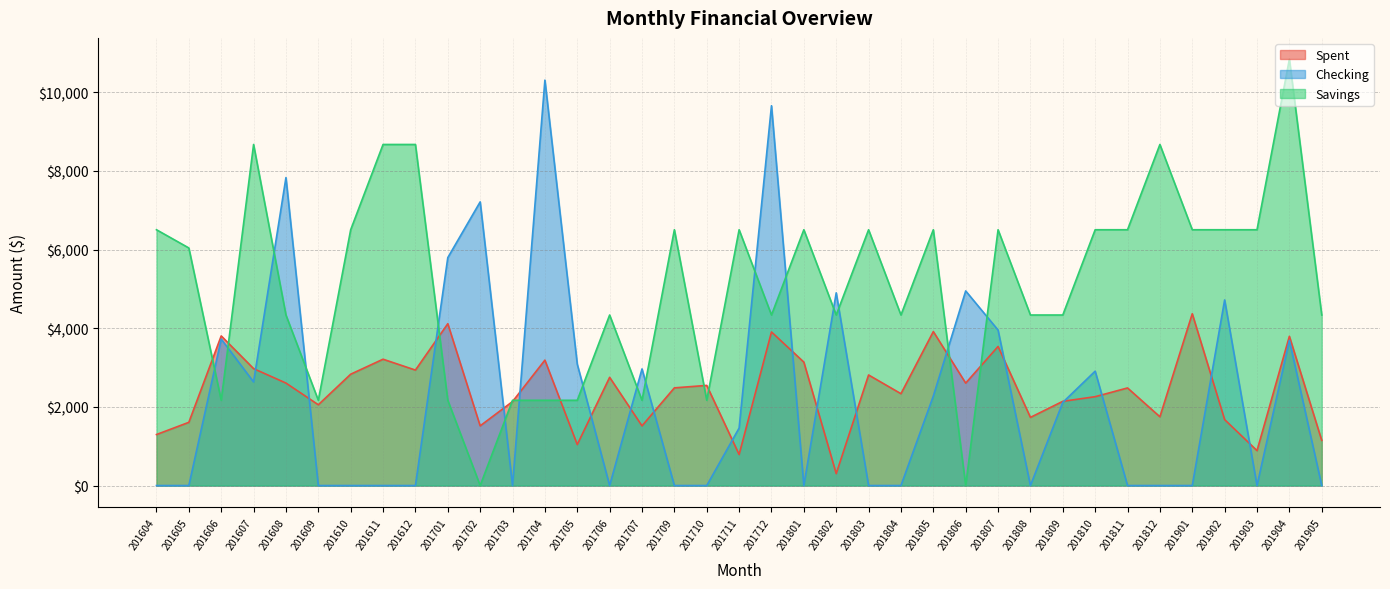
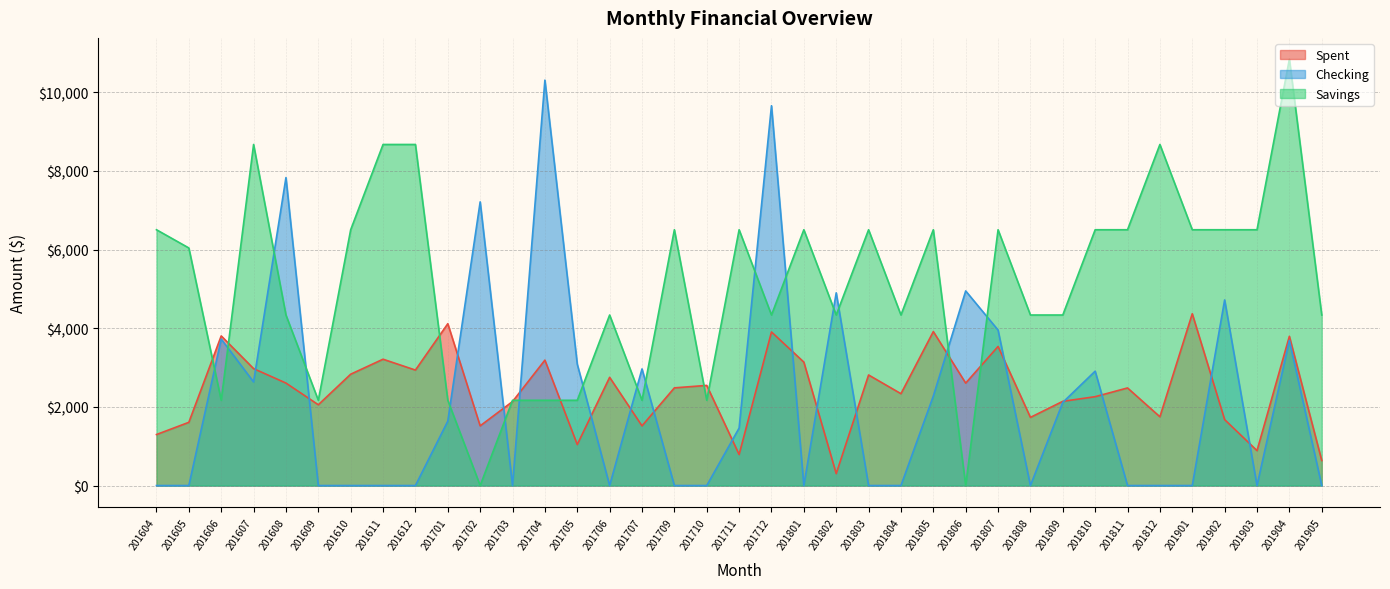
  {
    "Spent": {
      "201604": "$1,300",
      "201605": "$1,600",
      "201606": "$3,800",
      "201607": "$3,000",
      "201608": "$2,600",
      "201609": "$2,100",
      "201610": "$2,800",
      "201611": "$3,200",
      "201612": "$2,900",
      "201701": "$4,100",
      "201702": "$1,500",
      "201704": "$3,200",
      "201705": "$1,000",
      "201706": "$2,800",
      "201707": "$1,500",
      "201709": "$2,500",
      "201710": "$2,500",
      "201711": "$800",
      "201712": "$3,900",
      "201801": "$3,100",
      "201802": "$300",
      "201803": "$2,800",
      "201804": "$2,300",
      "201805": "$3,900",
      "201806": "$2,600",
      "201807": "$3,500",
      "201808": "$1,700",
      "201810": "$2,300",
      "201811": "$2,500",
      "201812": "$1,700",
      "201901": "$4,400",
      "201902": "$1,700",
      "201903": "$900",
      "201904": "$3,800",
-     "201905": "$1,100"
+     "201905": "$600"
    },
    "Checking": {
      "201604": "$0",
      "201605": "$0",
      "201606": "$3,700",
      "201607": "$2,600",
      "201608": "$7,800",
      "201609": "$0",
      "201610": "$0",
      "201611": "$0",
      "201612": "$0",
-     "201701": "$5,800",
+     "201701": "$1,600",
      "201702": "$7,200",
      "201703": "$0",
      "201704": "$10,300",
      "201705": "$3,100",
      "201706": "$0",
      "201707": "$3,000",
      "201709": "$0",
      "201710": "$0",
      "201711": "$1,500",
      "201712": "$9,700",
      "201801": "$0",
      "201802": "$4,900",
      "201803": "$0",
      "201804": "$0",
      "201805": "$2,300",
      "201806": "$4,900",
      "201807": "$4,000",
      "201808": "$0",
      "201810": "$2,900",
      "201811": "$0",
      "201812": "$0",
      "201901": "$0",
      "201902": "$4,700",
      "201903": "$0",
      "201904": "$3,700",
      "201905": "$0"
    },
    "Savings": {
      "201604": "$6,500",
      "201605": "$6,000",
      "201606": "$2,200",
      "201607": "$8,700",
      "201608": "$4,300",
      "201609": "$2,200",
      "201610": "$6,500",
      "201611": "$8,700",
      "201612": "$8,700",
      "201701": "$2,200",
      "201702": "$0",
      "201704": "$2,200",
      "201705": "$2,200",
      "201706": "$4,300",
      "201707": "$2,200",
      "201709": "$6,500",
      "201710": "$2,200",
      "201711": "$6,500",
      "201712": "$4,300",
      "201801": "$6,500",
      "201802": "$4,300",
      "201803": "$6,500",
      "201804": "$4,300",
      "201805": "$6,500",
      "201806": "$0",
      "201807": "$6,500",
      "201808": "$4,300",
      "201809": "$4,300",
      "201810": "$6,500",
      "201811": "$6,500",
      "201812": "$8,700",
      "201901": "$6,500",
      "201902": "$6,500",
      "201903": "$6,500",
      "201905": "$4,300"
    }
  }
